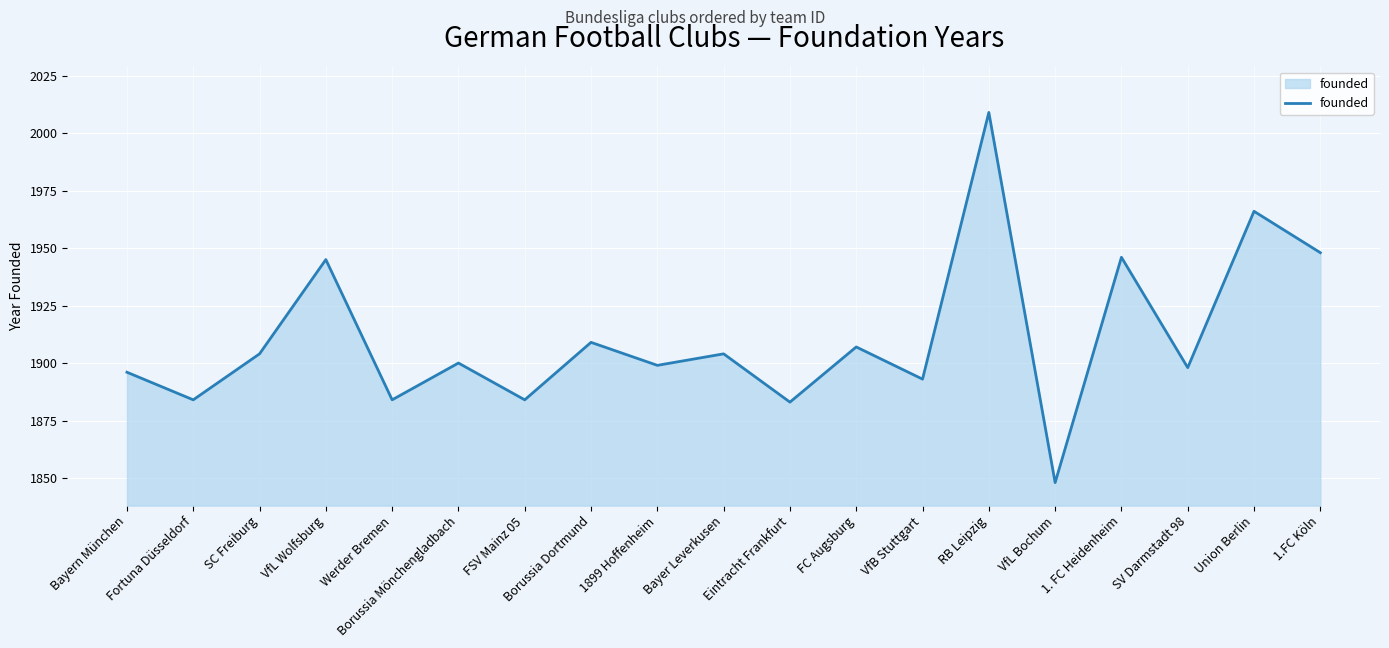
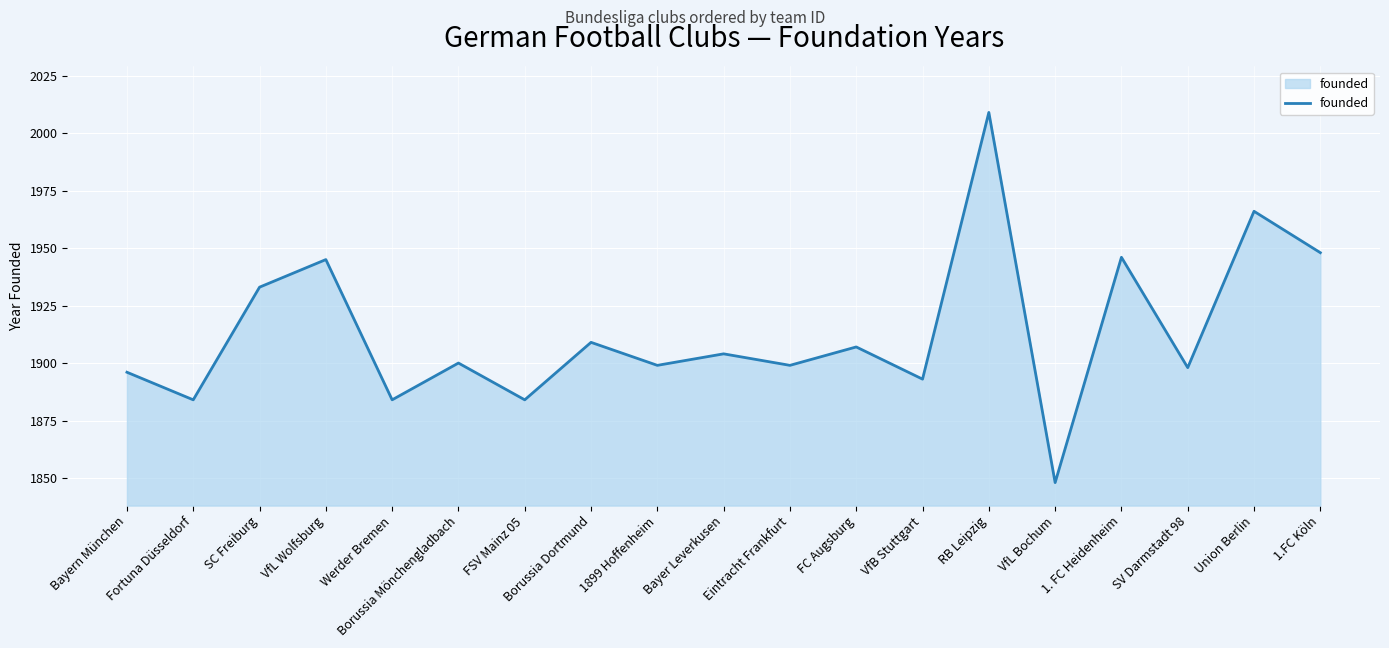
  {
    "Bayern München": 1896,
    "Fortuna Düsseldorf": 1884,
-   "SC Freiburg": 1904,
+   "SC Freiburg": 1933,
    "VfL Wolfsburg": 1945,
    "Werder Bremen": 1884,
    "Borussia Mönchengladbach": 1900,
    "FSV Mainz 05": 1884,
    "Borussia Dortmund": 1909,
    "1899 Hoffenheim": 1899,
    "Bayer Leverkusen": 1904,
-   "Eintracht Frankfurt": 1883,
+   "Eintracht Frankfurt": 1899,
    "FC Augsburg": 1907,
    "VfB Stuttgart": 1893,
    "RB Leipzig": 2009,
    "VfL Bochum": 1848,
    "1. FC Heidenheim": 1946,
    "SV Darmstadt 98": 1898,
    "Union Berlin": 1966,
    "1.FC Köln": 1948
  }
